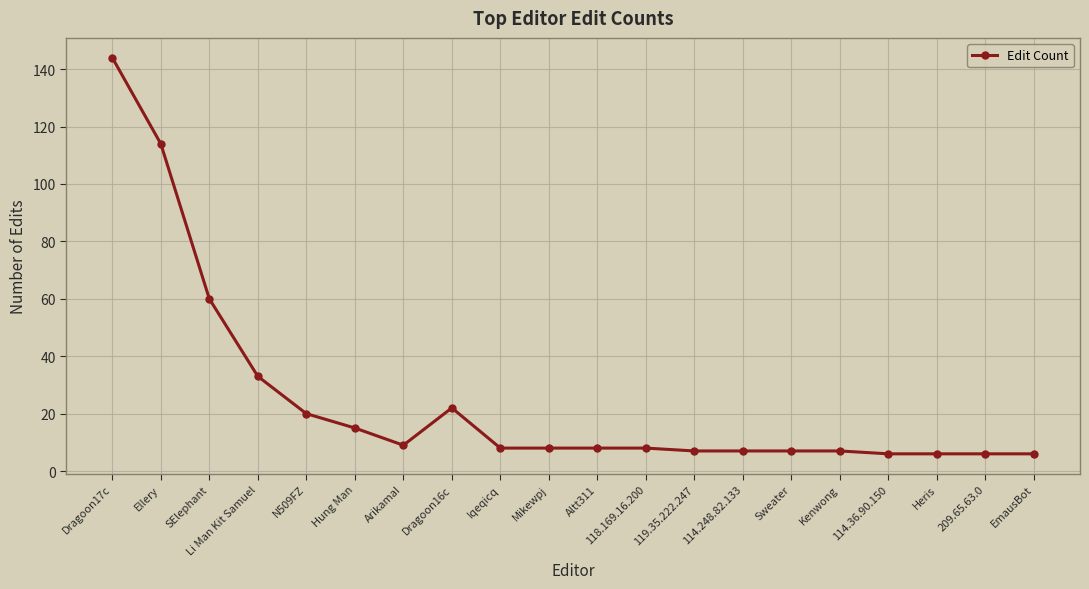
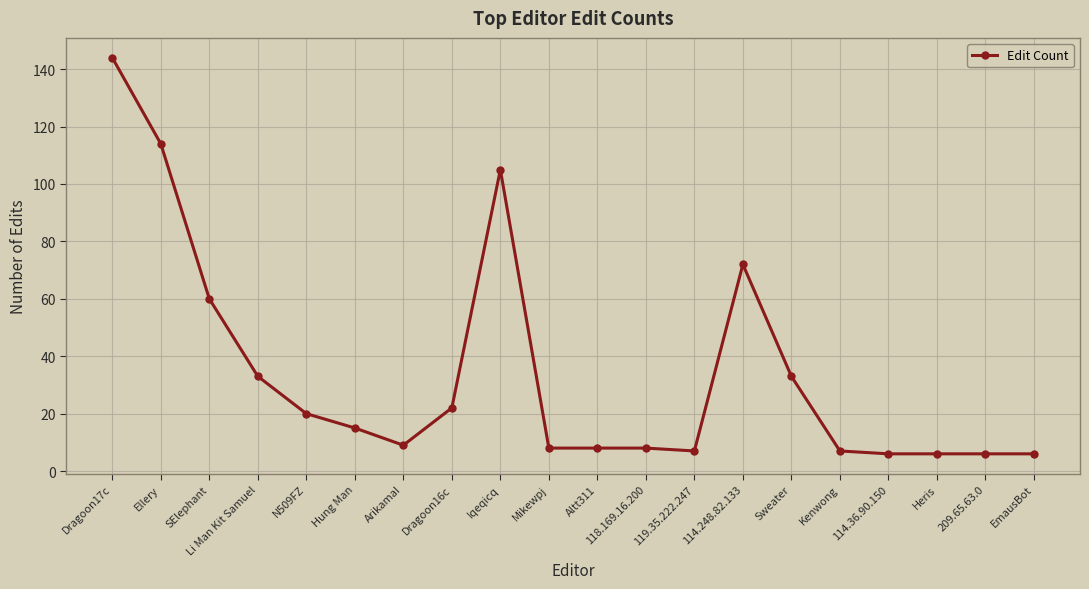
  {
    "Dragoon17c": 144,
    "Ellery": 114,
    "SElephant": 60,
    "Li Man Kit Samuel": 33,
    "N509FZ": 20,
    "Hung Man": 15,
    "ArikamaI": 9,
    "Dragoon16c": 22,
-   "Iqeqicq": 8,
+   "Iqeqicq": 105,
    "Mikewpj": 8,
    "Altt311": 8,
    "118.169.16.200": 8,
    "119.35.222.247": 7,
-   "114.248.82.133": 7,
-   "Sweater": 7,
+   "114.248.82.133": 72,
+   "Sweater": 33,
    "Kenwong": 7,
    "114.36.90.150": 6,
    "Heris": 6,
    "209.65.63.0": 6,
    "EmausBot": 6
  }
